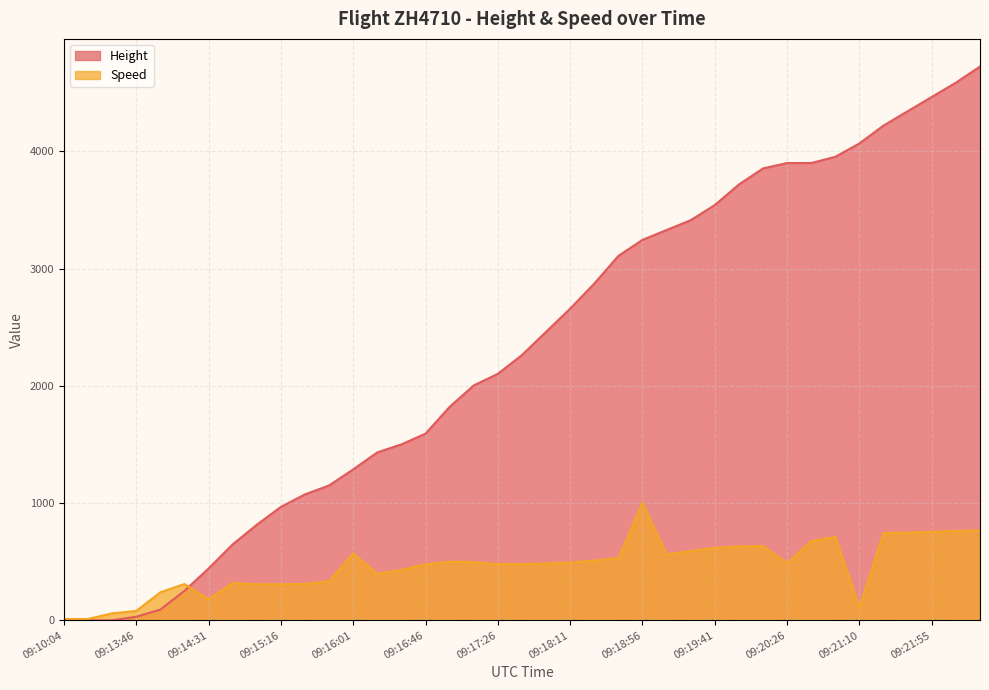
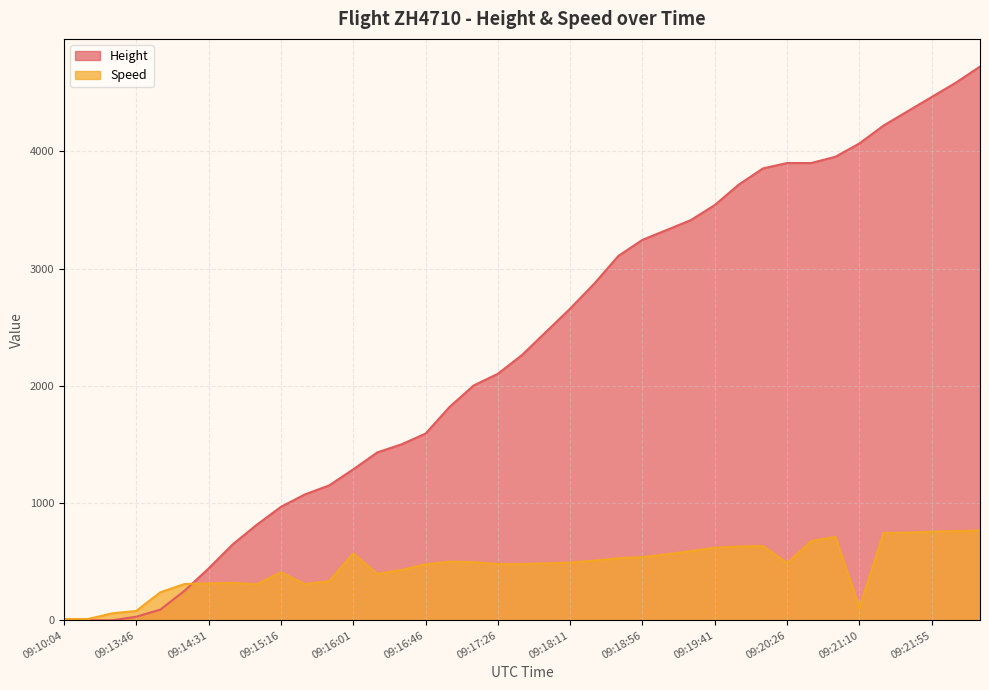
  {
    "Height": {
      "09:13:46": 30,
      "09:14:31": 440,
      "09:15:16": 970,
      "09:16:01": 1290,
      "09:16:46": 1590,
      "09:17:26": 2100,
      "09:18:11": 2660,
      "09:18:56": 3250,
      "09:19:41": 3540,
      "09:20:26": 3900,
      "09:21:10": 4070,
      "09:21:55": 4470
    },
    "Speed": {
      "09:13:46": 80,
-     "09:14:31": 180,
-     "09:15:16": 310,
+     "09:14:31": 310,
+     "09:15:16": 410,
      "09:16:01": 570,
      "09:16:46": 480,
      "09:17:26": 480,
      "09:18:11": 490,
-     "09:18:56": 1000,
+     "09:18:56": 540,
      "09:19:41": 620,
      "09:20:26": 490,
      "09:21:10": 110,
      "09:21:55": 760
    }
  }
